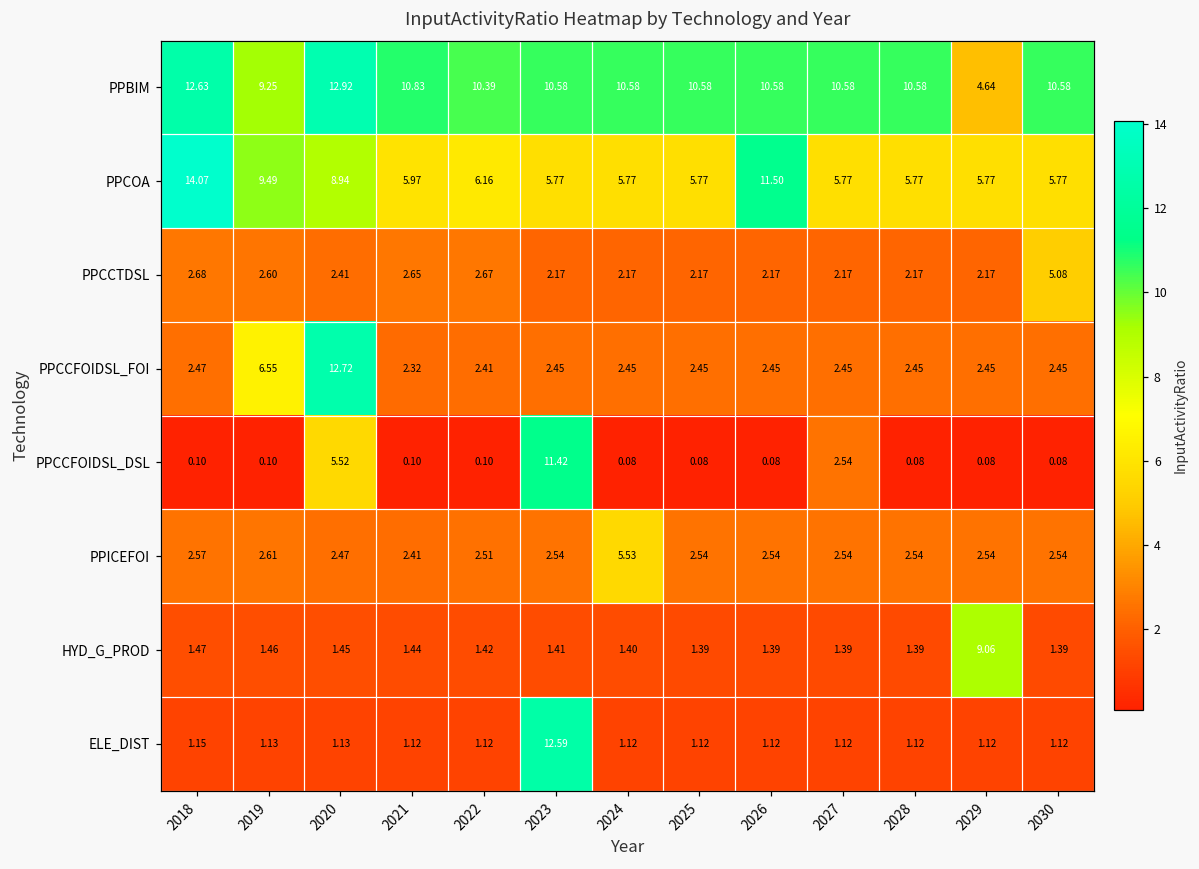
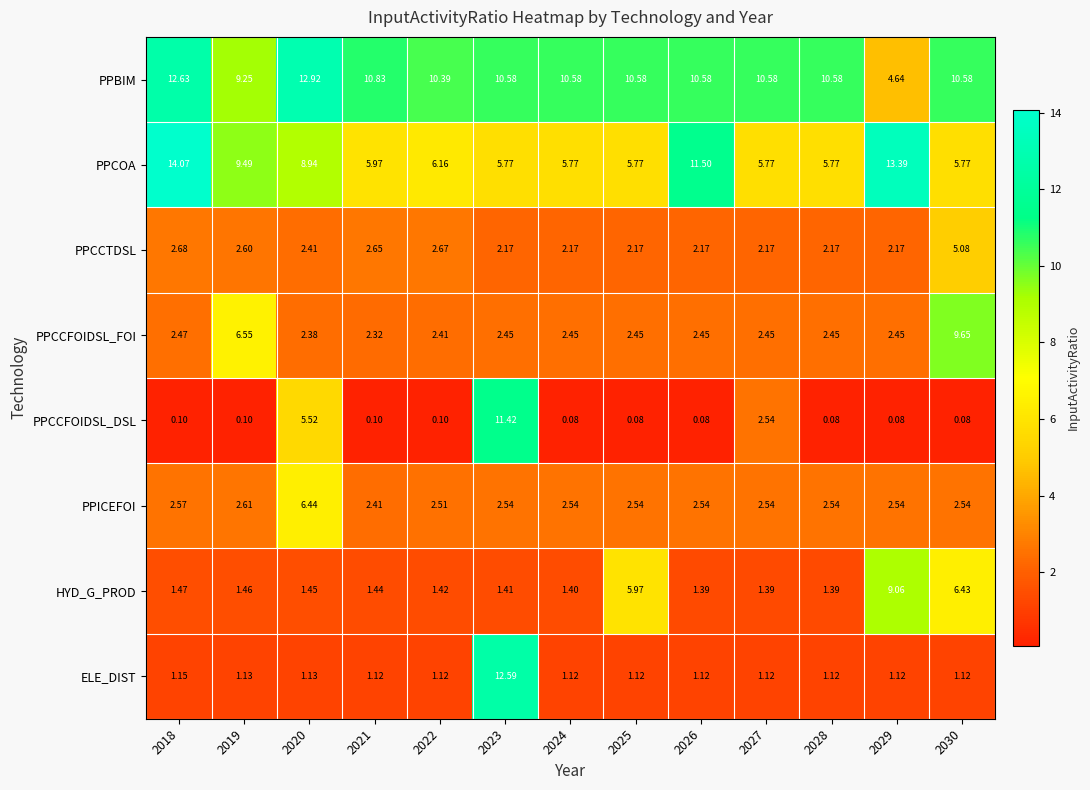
  {
    "PPBIM": {
      "2018": 12.63,
      "2019": 9.25,
      "2020": 12.92,
      "2021": 10.83,
      "2022": 10.39,
      "2023": 10.58,
      "2024": 10.58,
      "2025": 10.58,
      "2026": 10.58,
      "2027": 10.58,
      "2028": 10.58,
      "2029": 4.64,
      "2030": 10.58
    },
    "PPCOA": {
      "2018": 14.07,
      "2019": 9.49,
      "2020": 8.94,
      "2021": 5.97,
      "2022": 6.16,
      "2023": 5.77,
      "2024": 5.77,
      "2025": 5.77,
      "2026": 11.50,
      "2027": 5.77,
      "2028": 5.77,
-     "2029": 5.77,
+     "2029": 13.39,
      "2030": 5.77
    },
    "PPCCTDSL": {
      "2018": 2.68,
      "2019": 2.60,
      "2020": 2.41,
      "2021": 2.65,
      "2022": 2.67,
      "2023": 2.17,
      "2024": 2.17,
      "2025": 2.17,
      "2026": 2.17,
      "2027": 2.17,
      "2028": 2.17,
      "2029": 2.17,
      "2030": 5.08
    },
    "PPCCFOIDSL_FOI": {
      "2018": 2.47,
      "2019": 6.55,
-     "2020": 12.72,
+     "2020": 2.38,
      "2021": 2.32,
      "2022": 2.41,
      "2023": 2.45,
      "2024": 2.45,
      "2025": 2.45,
      "2026": 2.45,
      "2027": 2.45,
      "2028": 2.45,
      "2029": 2.45,
-     "2030": 2.45
+     "2030": 9.65
    },
    "PPCCFOIDSL_DSL": {
      "2018": 0.10,
      "2019": 0.10,
      "2020": 5.52,
      "2021": 0.10,
      "2022": 0.10,
      "2023": 11.42,
      "2024": 0.08,
      "2025": 0.08,
      "2026": 0.08,
      "2027": 2.54,
      "2028": 0.08,
      "2029": 0.08,
      "2030": 0.08
    },
    "PPICEFOI": {
      "2018": 2.57,
      "2019": 2.61,
-     "2020": 2.47,
+     "2020": 6.44,
      "2021": 2.41,
      "2022": 2.51,
      "2023": 2.54,
-     "2024": 5.53,
+     "2024": 2.54,
      "2025": 2.54,
      "2026": 2.54,
      "2027": 2.54,
      "2028": 2.54,
      "2029": 2.54,
      "2030": 2.54
    },
    "HYD_G_PROD": {
      "2018": 1.47,
      "2019": 1.46,
      "2020": 1.45,
      "2021": 1.44,
      "2022": 1.42,
      "2023": 1.41,
      "2024": 1.40,
-     "2025": 1.39,
+     "2025": 5.97,
      "2026": 1.39,
      "2027": 1.39,
      "2028": 1.39,
      "2029": 9.06,
-     "2030": 1.39
+     "2030": 6.43
    },
    "ELE_DIST": {
      "2018": 1.15,
      "2019": 1.13,
      "2020": 1.13,
      "2021": 1.12,
      "2022": 1.12,
      "2023": 12.59,
      "2024": 1.12,
      "2025": 1.12,
      "2026": 1.12,
      "2027": 1.12,
      "2028": 1.12,
      "2029": 1.12,
      "2030": 1.12
    }
  }
